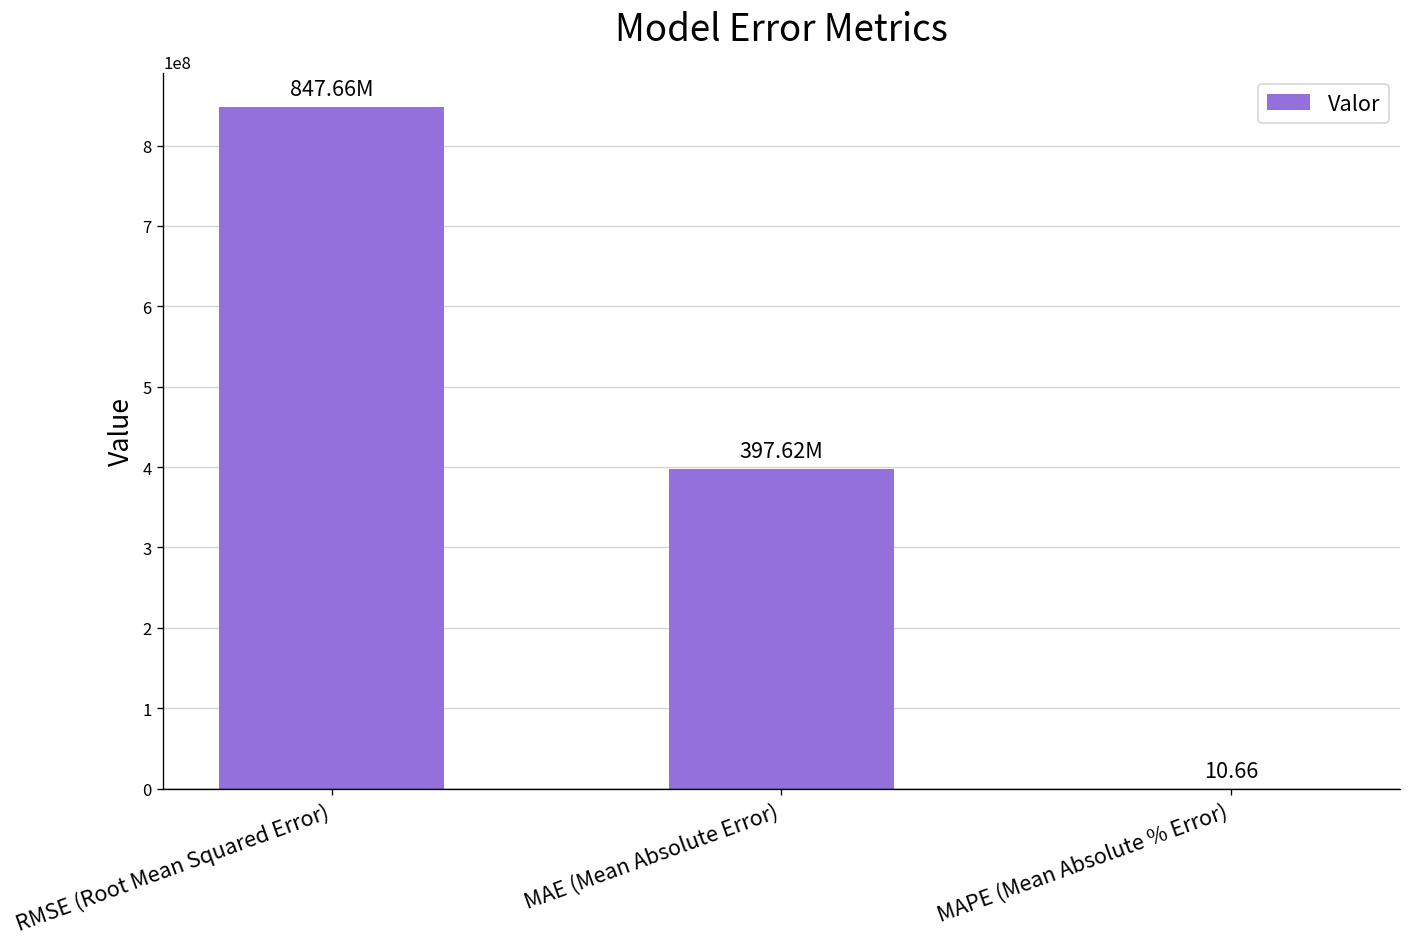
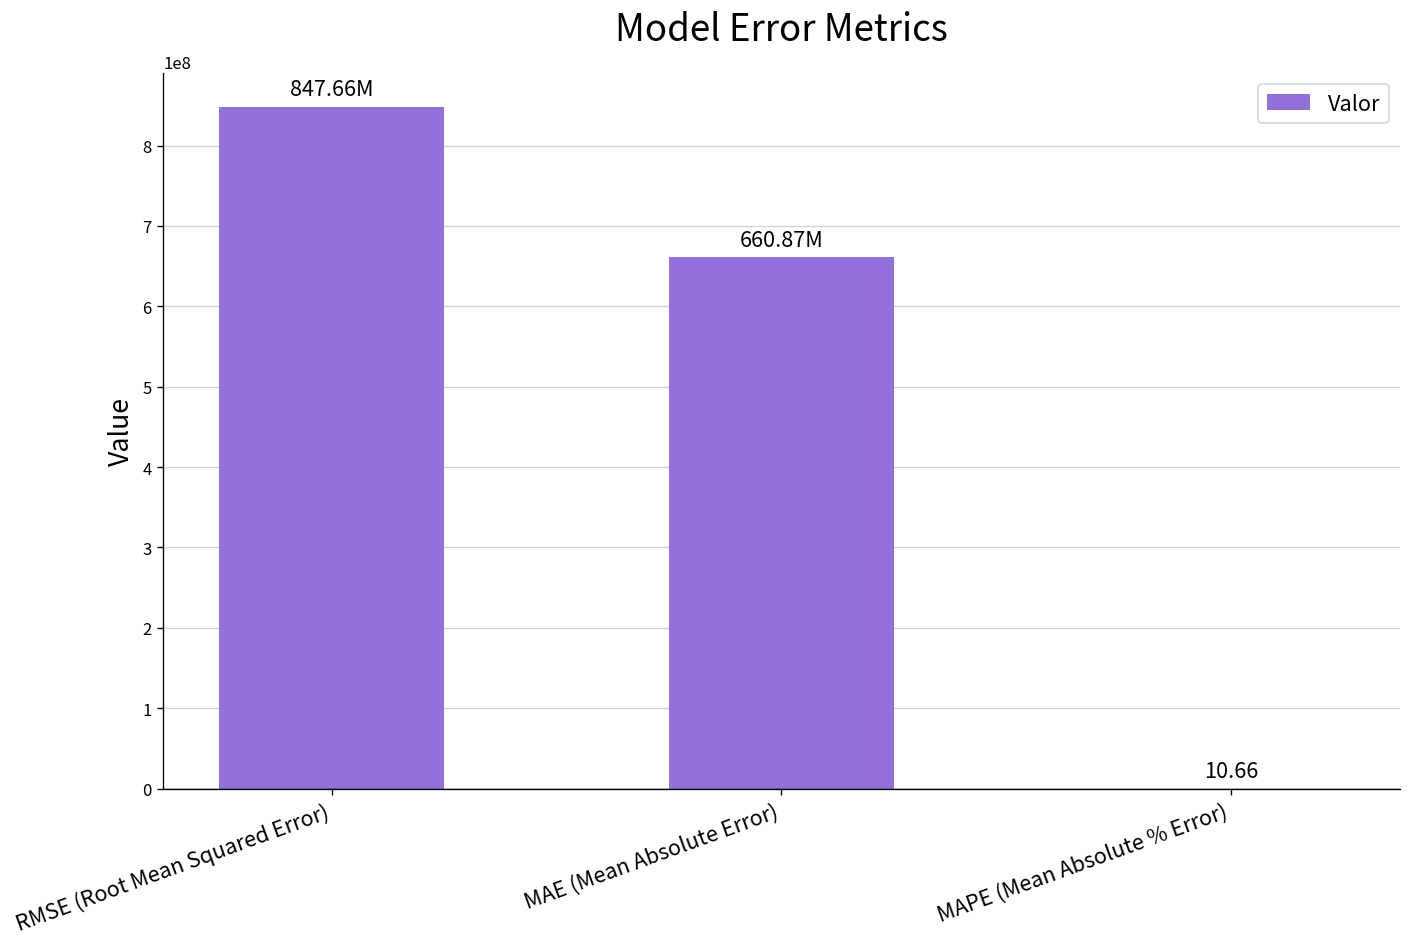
  {
    "RMSE (Root Mean Squared Error)": "847.66M",
-   "MAE (Mean Absolute Error)": "397.62M",
+   "MAE (Mean Absolute Error)": "660.87M",
    "MAPE (Mean Absolute % Error)": "10.66"
  }
